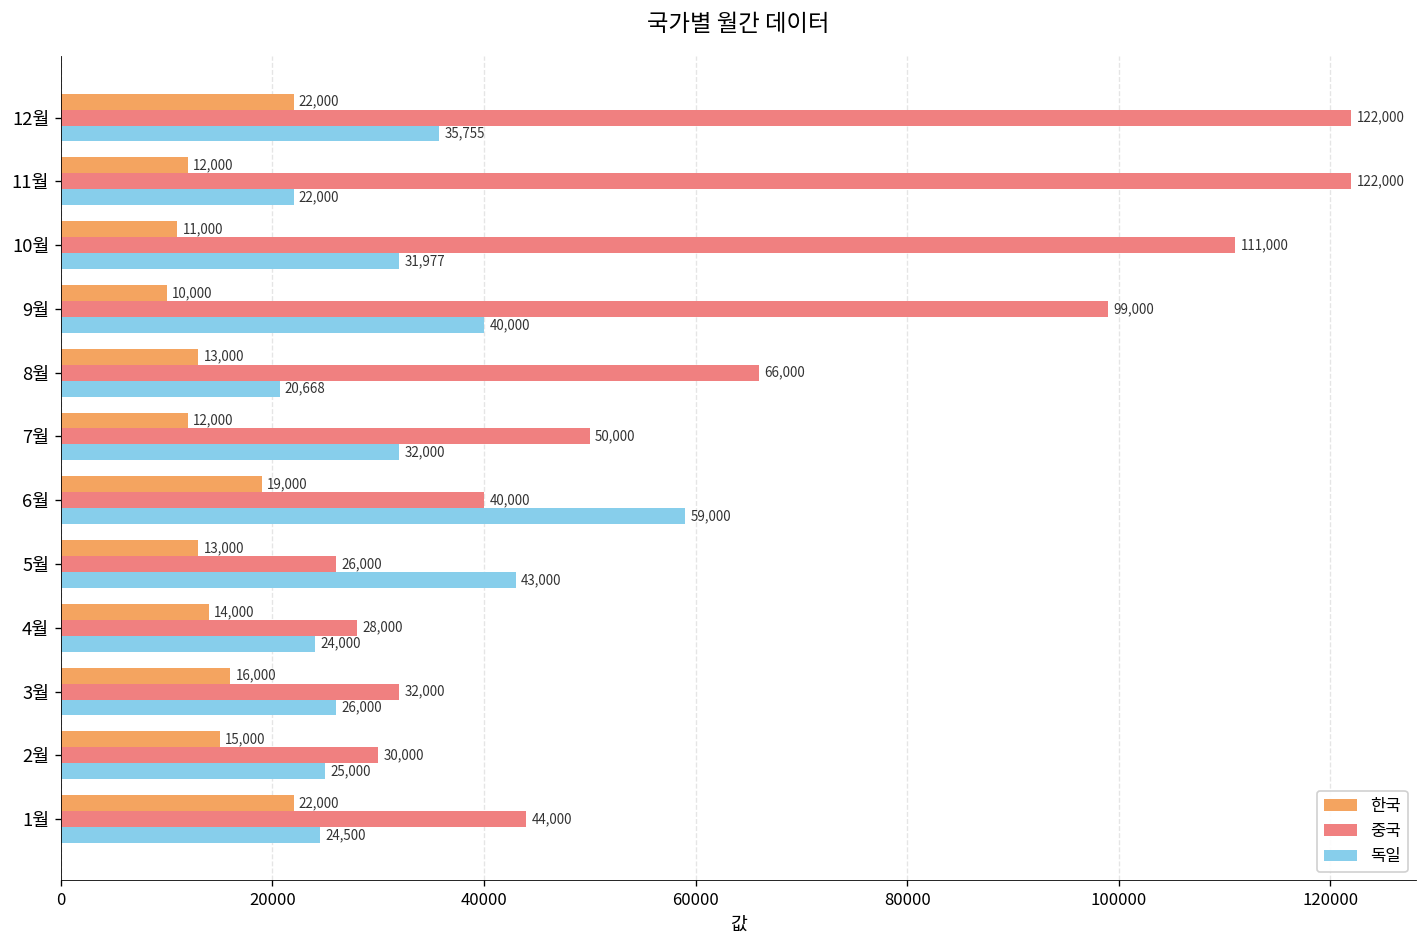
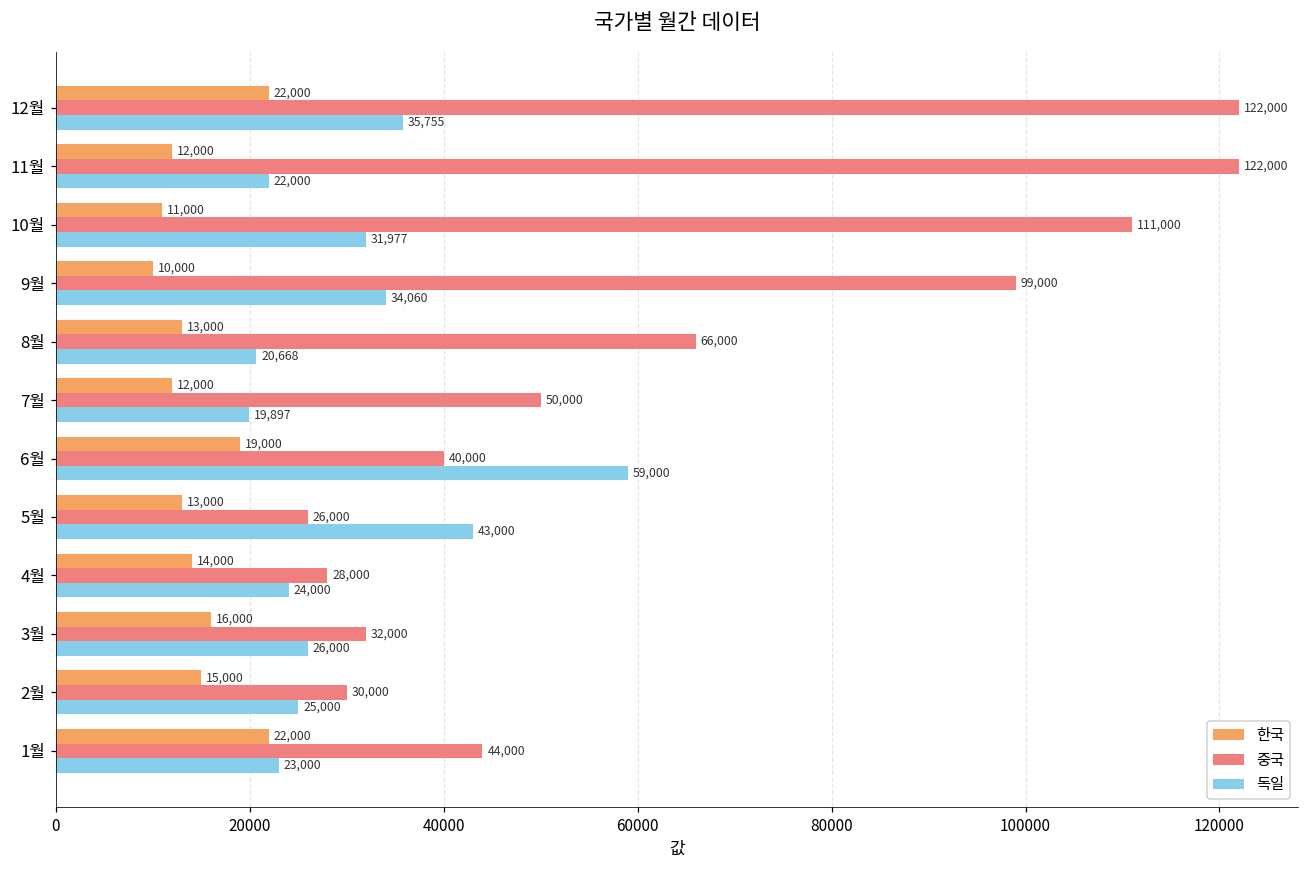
  {
    "독일": {
      "12월": "35,755",
      "11월": "22,000",
      "10월": "31,977",
-     "9월": "40,000",
+     "9월": "34,060",
      "8월": "20,668",
-     "7월": "32,000",
+     "7월": "19,897",
      "6월": "59,000",
      "5월": "43,000",
      "4월": "24,000",
      "3월": "26,000",
      "2월": "25,000",
-     "1월": "24,500"
+     "1월": "23,000"
    }
  }
